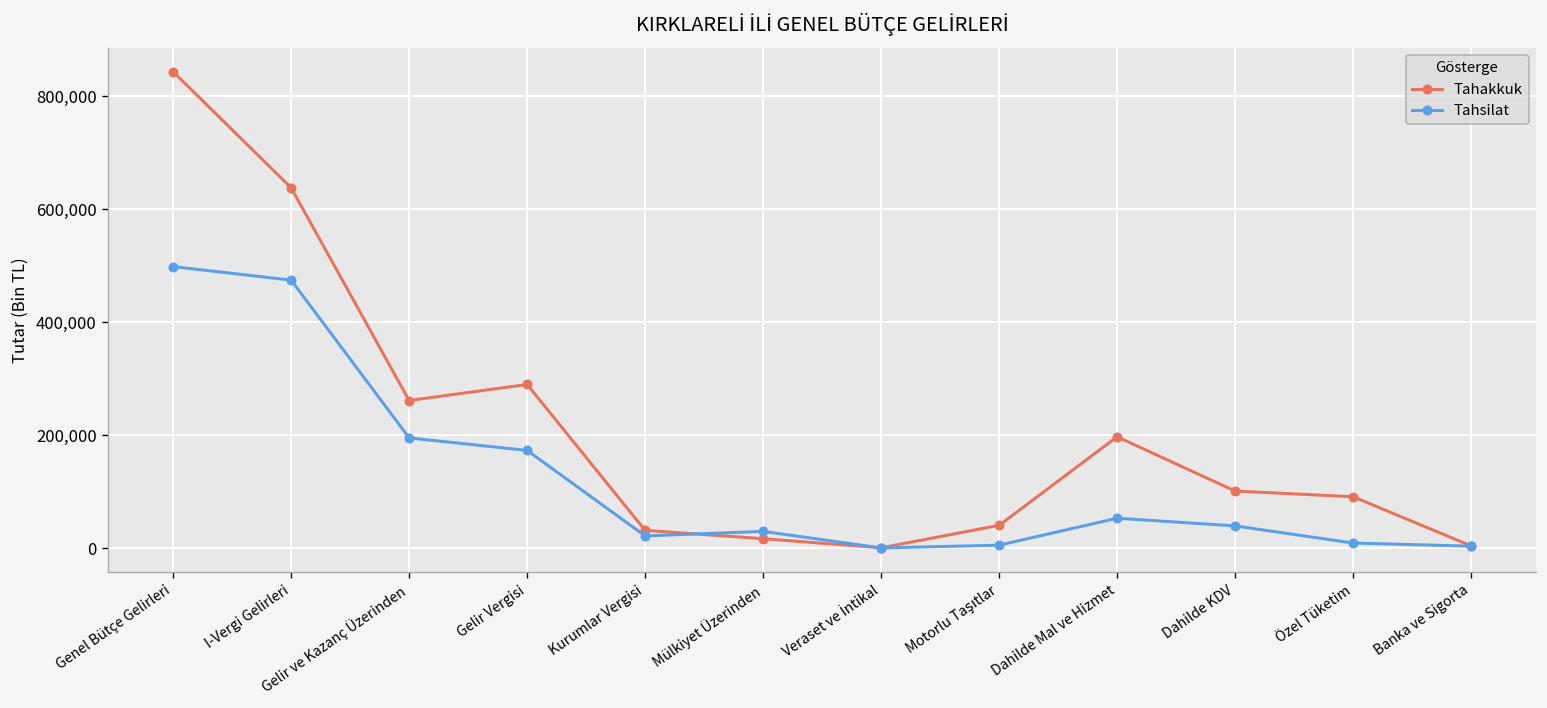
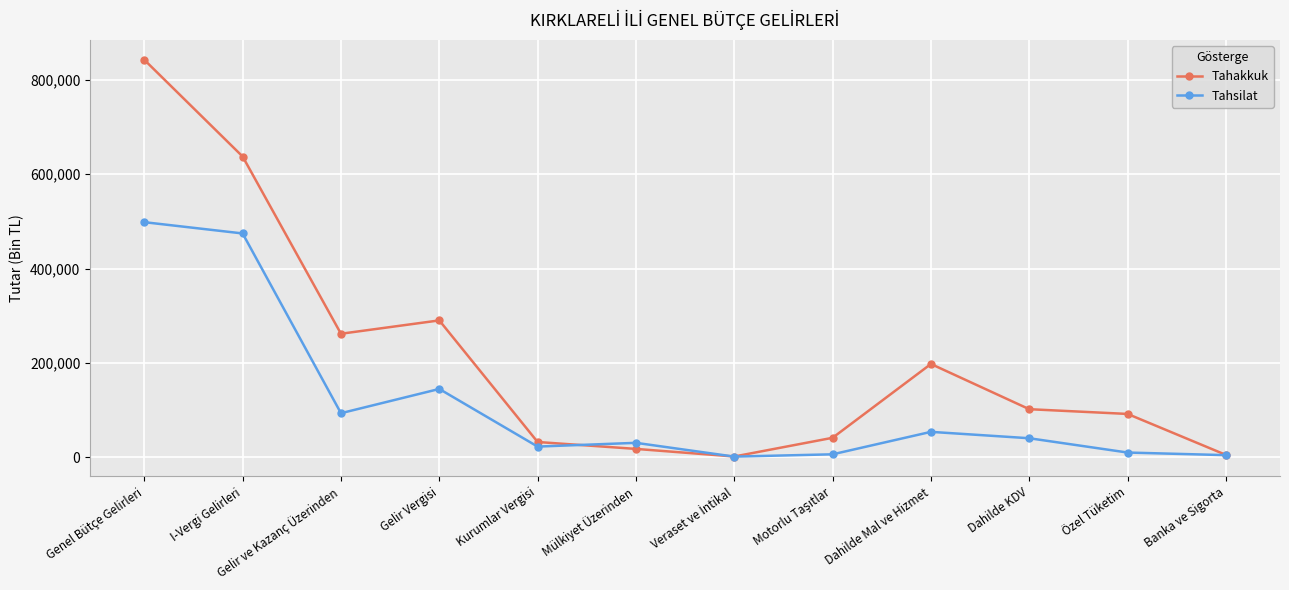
  {
    "Tahakkuk": {
      "Genel Bütçe Gelirleri": "840,000",
      "I-Vergi Gelirleri": "640,000",
      "Gelir ve Kazanç Üzerinden": "260,000",
      "Gelir Vergisi": "290,000",
      "Kurumlar Vergisi": "30,000",
      "Mülkiyet Üzerinden": "20,000",
      "Motorlu Taşıtlar": "40,000",
      "Dahilde Mal ve Hizmet": "200,000",
      "Dahilde KDV": "100,000",
      "Özel Tüketim": "90,000"
    },
    "Tahsilat": {
      "Genel Bütçe Gelirleri": "500,000",
      "I-Vergi Gelirleri": "470,000",
-     "Gelir ve Kazanç Üzerinden": "200,000",
-     "Gelir Vergisi": "170,000",
+     "Gelir ve Kazanç Üzerinden": "90,000",
+     "Gelir Vergisi": "140,000",
      "Kurumlar Vergisi": "20,000",
      "Mülkiyet Üzerinden": "30,000",
      "Motorlu Taşıtlar": "10,000",
      "Dahilde Mal ve Hizmet": "50,000",
      "Dahilde KDV": "40,000",
      "Özel Tüketim": "10,000"
    }
  }
